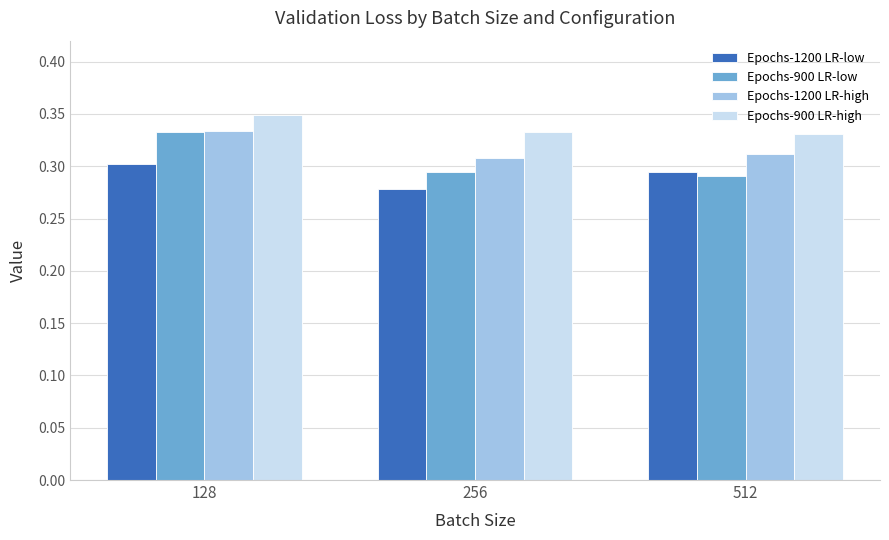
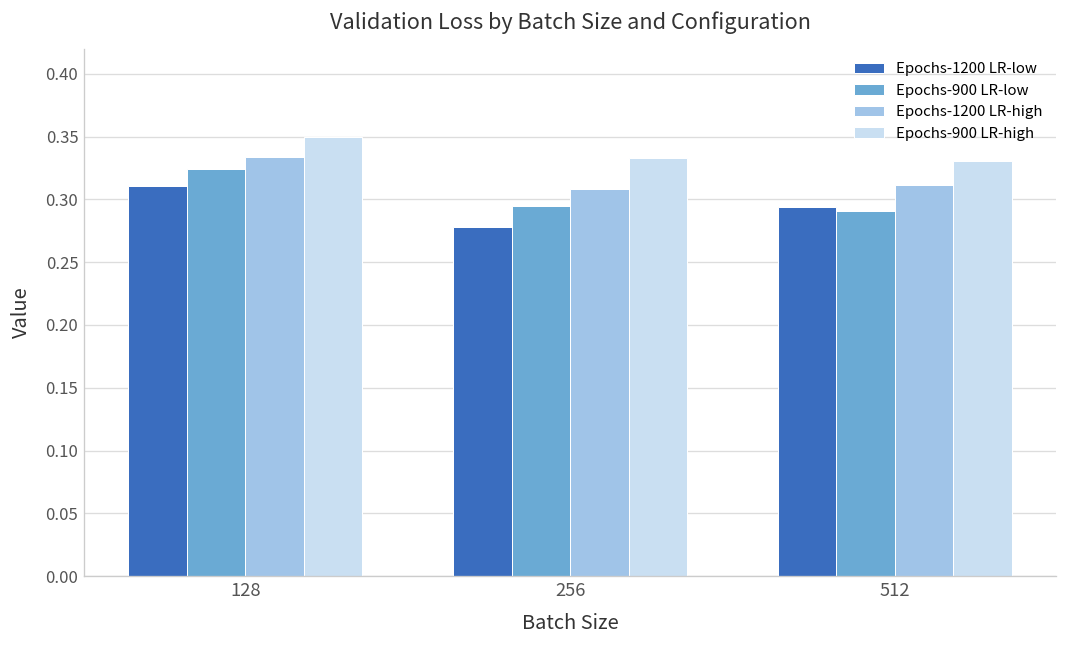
  {
    "Epochs-1200 LR-low": {
-     "128": 0.303,
+     "128": 0.311,
      "256": 0.278,
      "512": 0.294
    },
    "Epochs-900 LR-low": {
-     "128": 0.332,
+     "128": 0.324,
      "256": 0.295,
      "512": 0.291
    }
  }
